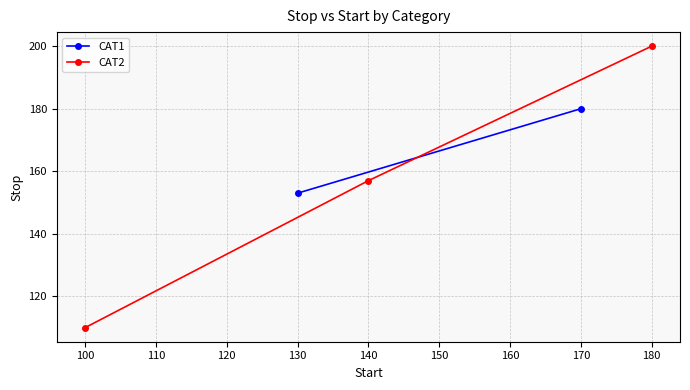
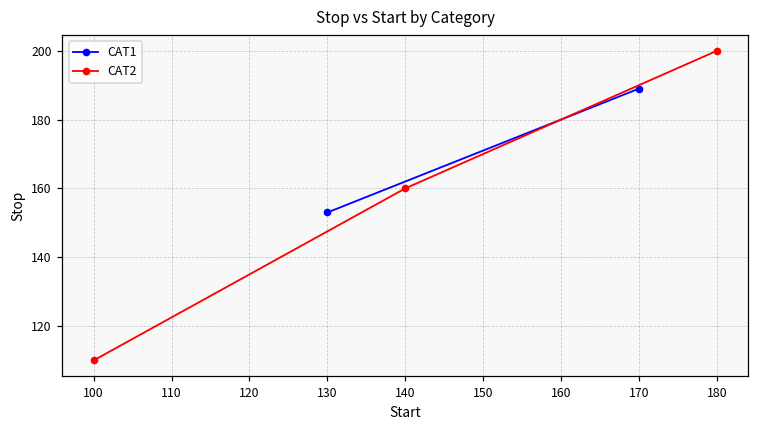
  {
    "CAT1": {
      "130": 153,
-     "170": 180
+     "170": 189
    },
    "CAT2": {
      "100": 110,
-     "140": 157,
+     "140": 160,
      "180": 200
    }
  }
